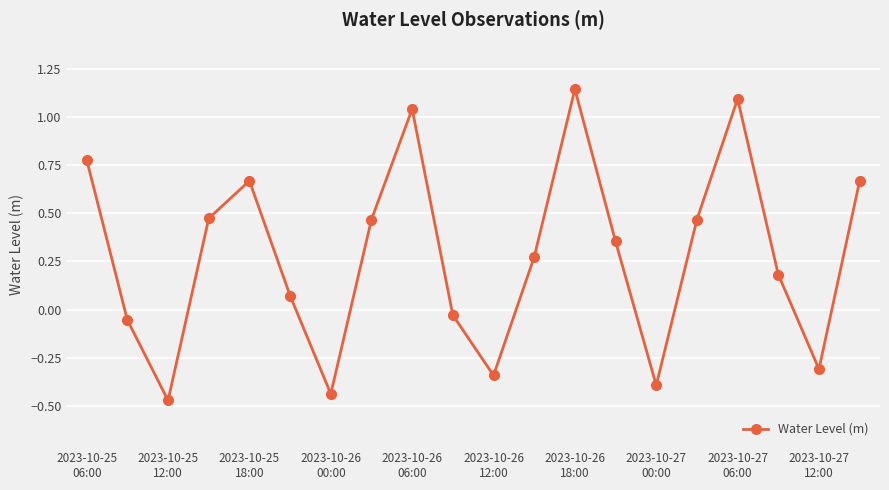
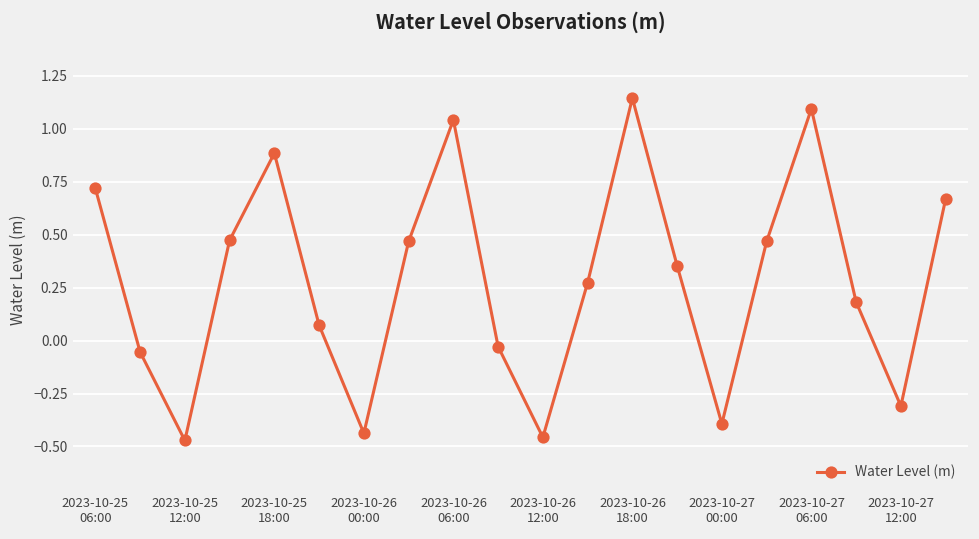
  {
-   "2023-10-25 06:00": 0.78,
+   "2023-10-25 06:00": 0.72,
    "2023-10-25 12:00": -0.47,
-   "2023-10-25 18:00": 0.67,
+   "2023-10-25 18:00": 0.88,
    "2023-10-26 00:00": -0.44,
    "2023-10-26 06:00": 1.04,
-   "2023-10-26 12:00": -0.34,
+   "2023-10-26 12:00": -0.46,
    "2023-10-26 18:00": 1.14,
    "2023-10-27 00:00": -0.39,
    "2023-10-27 06:00": 1.09,
    "2023-10-27 12:00": -0.31
  }
